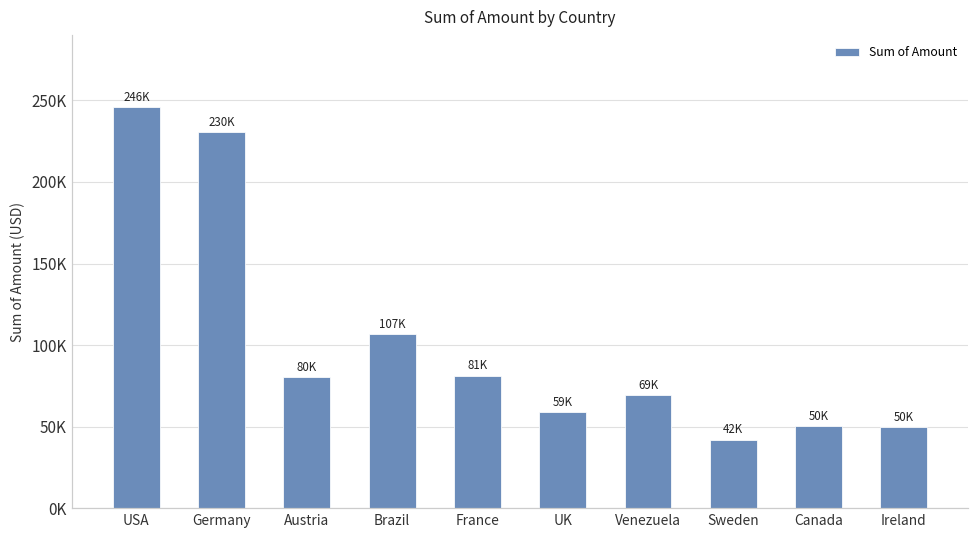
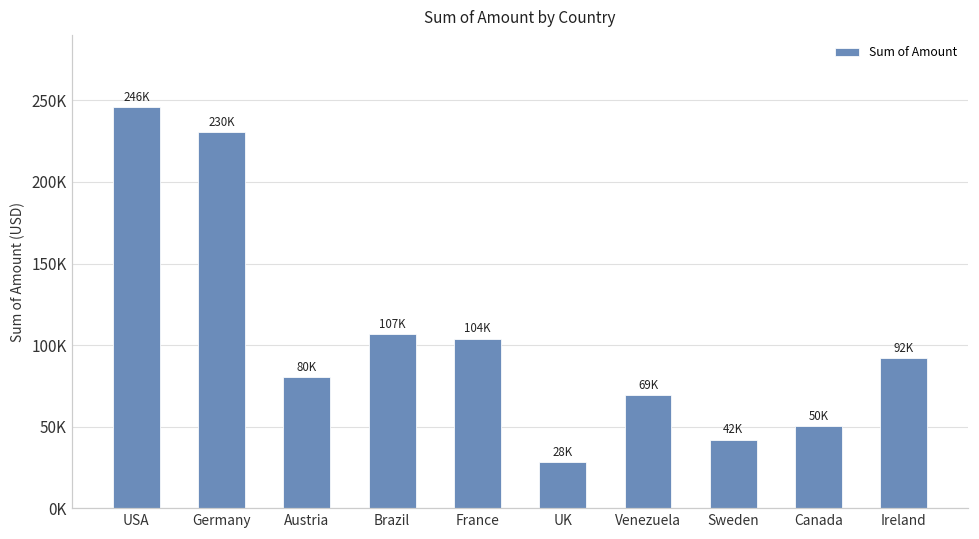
  {
    "USA": "246K",
    "Germany": "230K",
    "Austria": "80K",
    "Brazil": "107K",
-   "France": "81K",
-   "UK": "59K",
+   "France": "104K",
+   "UK": "28K",
    "Venezuela": "69K",
    "Sweden": "42K",
    "Canada": "50K",
-   "Ireland": "50K"
+   "Ireland": "92K"
  }
